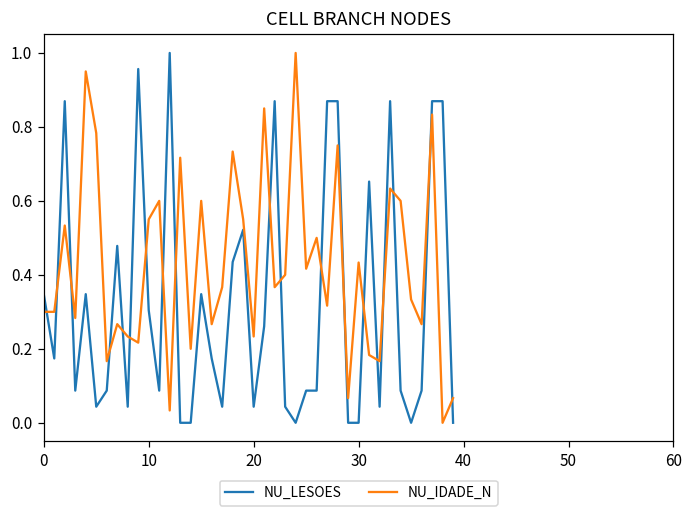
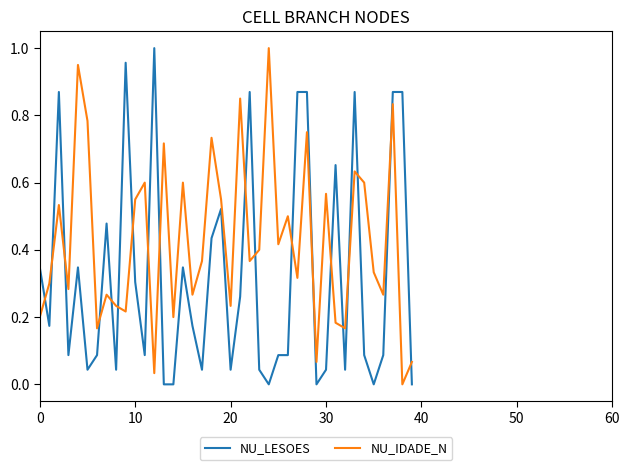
  {
    "NU_LESOES": {
      "0": 0.35,
      "10": 0.30,
      "20": 0.04,
-     "30": 0.00
+     "30": 0.04
    },
    "NU_IDADE_N": {
-     "0": 0.30,
+     "0": 0.20,
      "10": 0.55,
      "20": 0.23,
-     "30": 0.43
+     "30": 0.57
    }
  }
